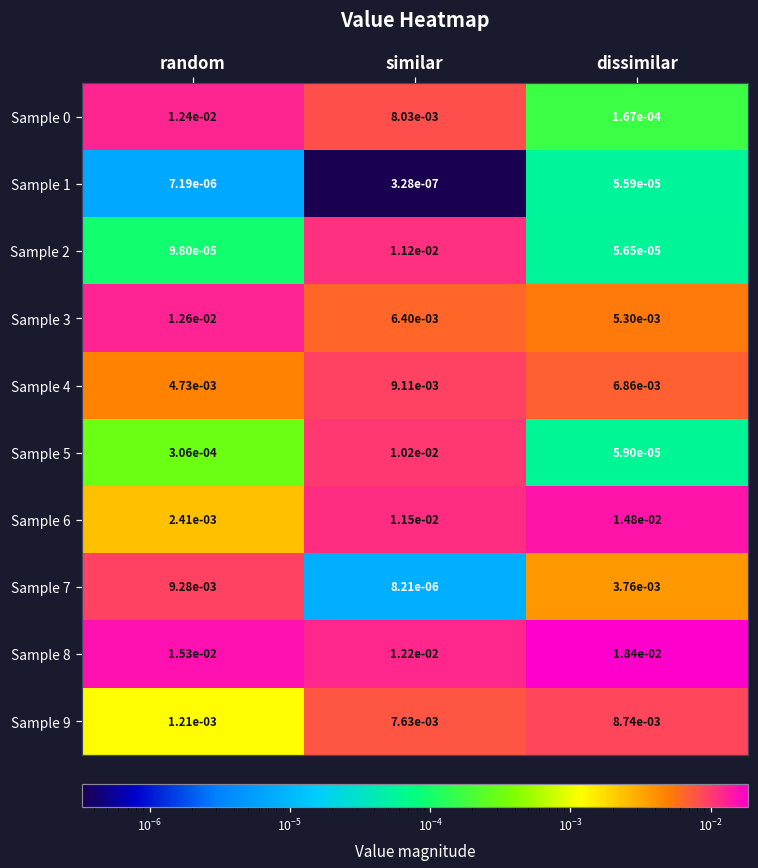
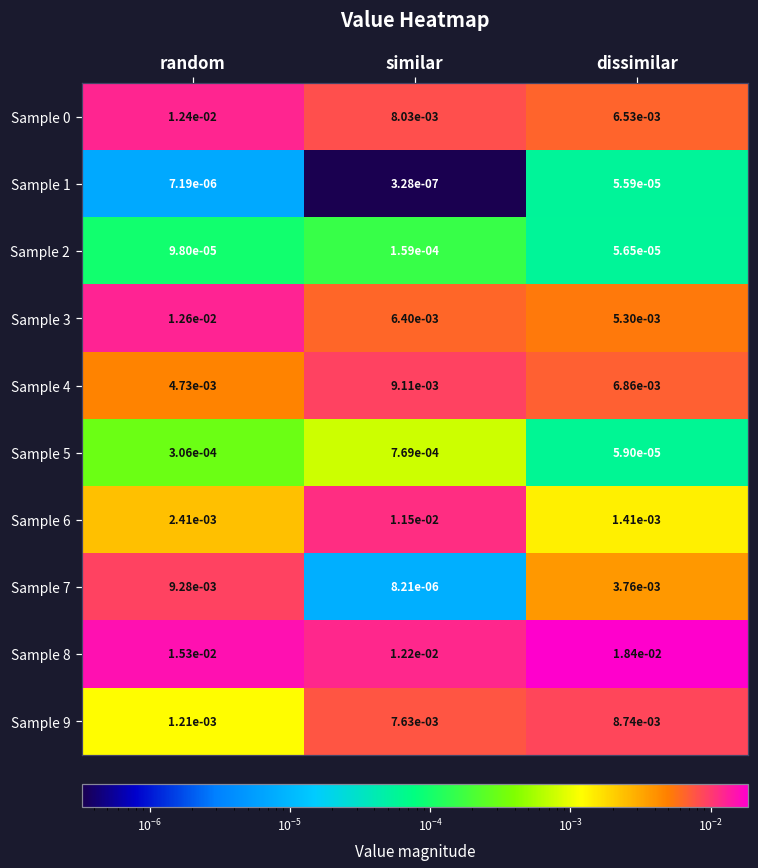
  {
    "Sample 0": {
      "random": "1.24e-02",
      "similar": "8.03e-03",
-     "dissimilar": "1.67e-04"
+     "dissimilar": "6.53e-03"
    },
    "Sample 1": {
      "random": "7.19e-06",
      "similar": "3.28e-07",
      "dissimilar": "5.59e-05"
    },
    "Sample 2": {
      "random": "9.80e-05",
-     "similar": "1.12e-02",
+     "similar": "1.59e-04",
      "dissimilar": "5.65e-05"
    },
    "Sample 3": {
      "random": "1.26e-02",
      "similar": "6.40e-03",
      "dissimilar": "5.30e-03"
    },
    "Sample 4": {
      "random": "4.73e-03",
      "similar": "9.11e-03",
      "dissimilar": "6.86e-03"
    },
    "Sample 5": {
      "random": "3.06e-04",
-     "similar": "1.02e-02",
+     "similar": "7.69e-04",
      "dissimilar": "5.90e-05"
    },
    "Sample 6": {
      "random": "2.41e-03",
      "similar": "1.15e-02",
-     "dissimilar": "1.48e-02"
+     "dissimilar": "1.41e-03"
    },
    "Sample 7": {
      "random": "9.28e-03",
      "similar": "8.21e-06",
      "dissimilar": "3.76e-03"
    },
    "Sample 8": {
      "random": "1.53e-02",
      "similar": "1.22e-02",
      "dissimilar": "1.84e-02"
    },
    "Sample 9": {
      "random": "1.21e-03",
      "similar": "7.63e-03",
      "dissimilar": "8.74e-03"
    }
  }
